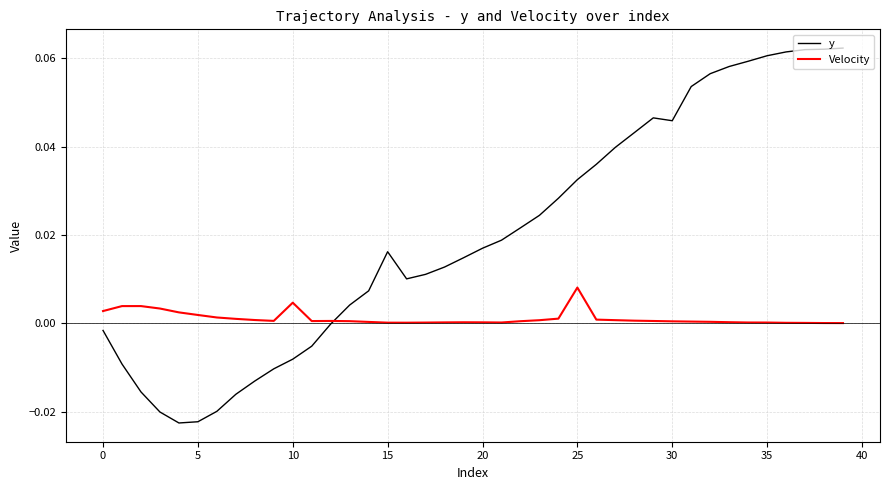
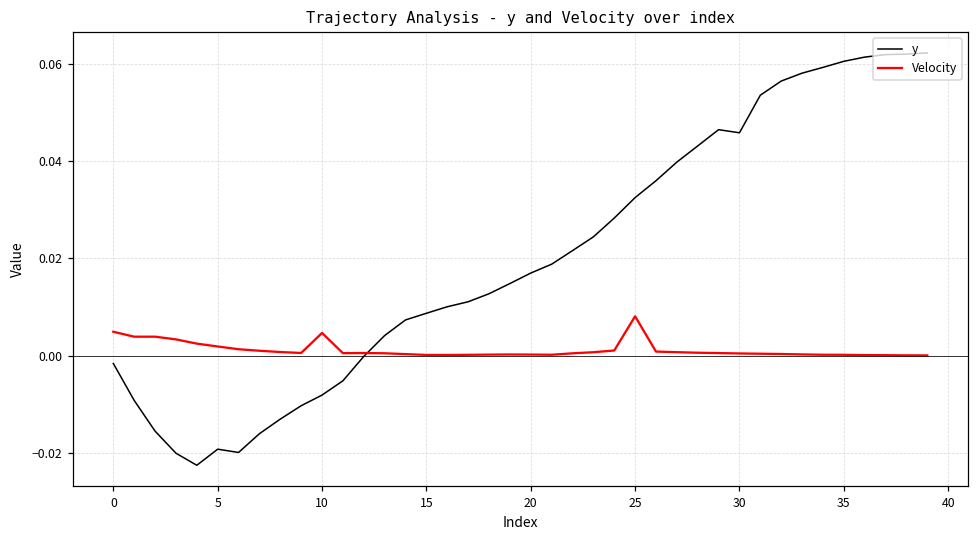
  {
    "y": {
      "0": -0.002,
-     "5": -0.022,
+     "5": -0.019,
      "10": -0.008,
-     "15": 0.016,
+     "15": 0.009,
      "20": 0.017,
      "25": 0.033,
      "30": 0.046,
      "35": 0.061
    },
    "Velocity": {
-     "0": 0.003,
+     "0": 0.005,
      "5": 0.002,
      "10": 0.005,
      "15": 0.000,
      "20": 0.000,
      "25": 0.008,
      "30": 0.000,
      "35": 0.000
    }
  }
